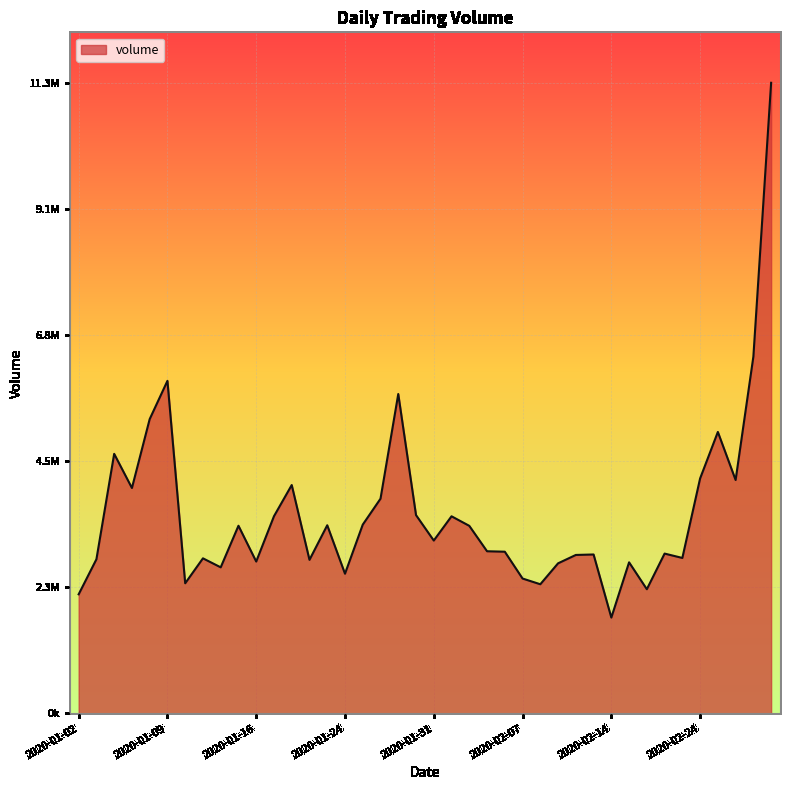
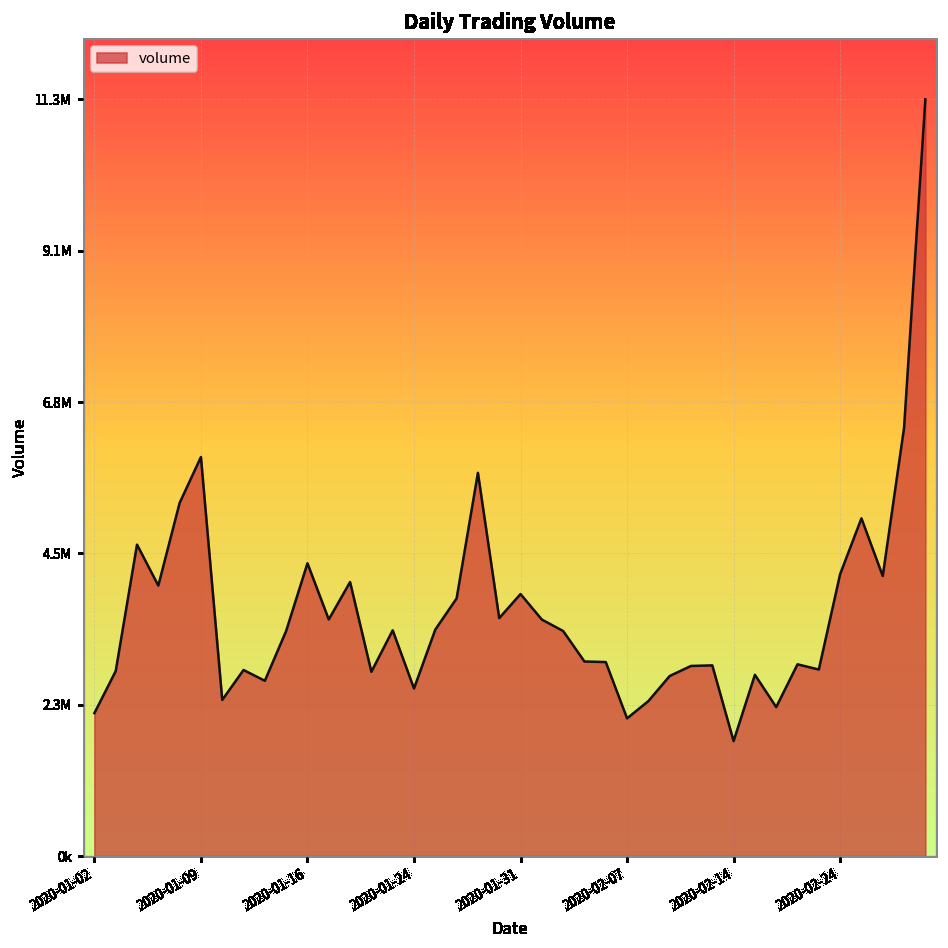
  {
    "2020-01-02": 2100000,
    "2020-01-09": 6000000,
-   "2020-01-16": 2700000,
+   "2020-01-16": 4400000,
    "2020-01-24": 2500000,
-   "2020-01-31": 3100000,
-   "2020-02-07": 2400000,
+   "2020-01-31": 3900000,
+   "2020-02-07": 2100000,
    "2020-02-14": 1700000,
    "2020-02-24": 4200000
  }
